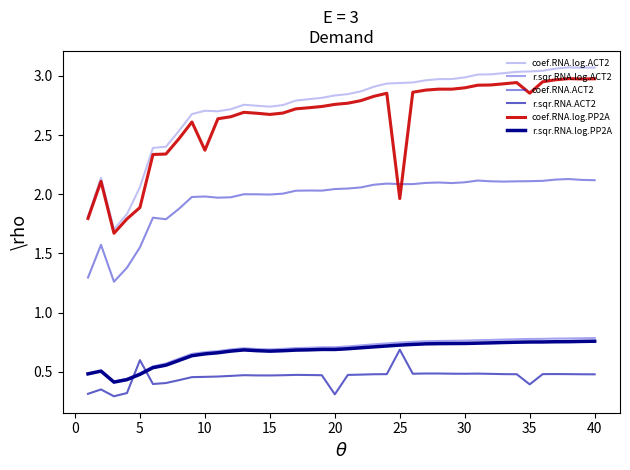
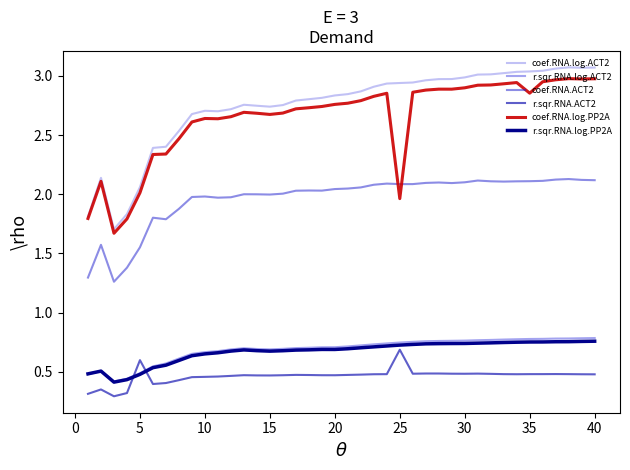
  {
    "r.sqr.RNA.ACT2": {
      "5": 0.60,
      "10": 0.46,
      "15": 0.47,
-     "20": 0.31,
+     "20": 0.47,
      "25": 0.69,
      "30": 0.48,
-     "35": 0.39,
+     "35": 0.48,
      "40": 0.48
    },
    "coef.RNA.log.PP2A": {
-     "5": 1.89,
-     "10": 2.37,
+     "5": 2.01,
+     "10": 2.64,
      "15": 2.67,
      "20": 2.76,
      "25": 1.96,
      "30": 2.90,
      "35": 2.85,
      "40": 2.98
    },
    "r.sqr.RNA.log.PP2A": {
      "25": 0.73,
      "30": 0.74,
      "35": 0.75,
      "40": 0.76
    }
  }
